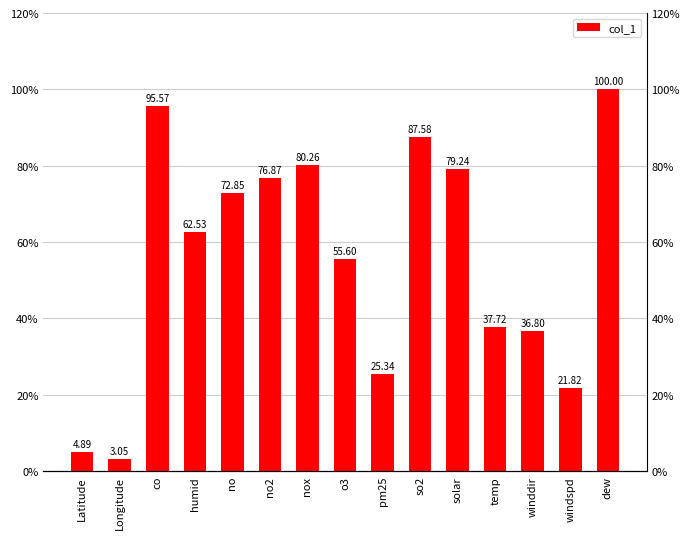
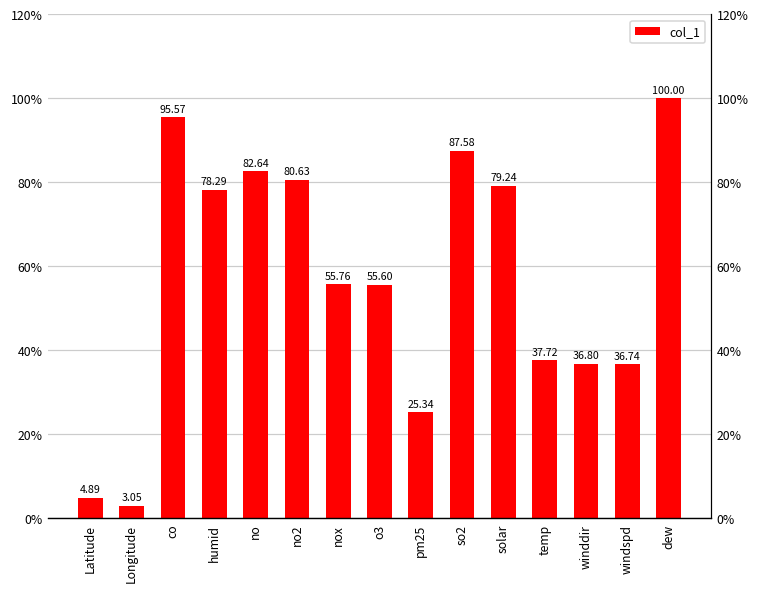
  {
    "Latitude": 4.89,
    "Longitude": 3.05,
    "co": 95.57,
-   "humid": 62.53,
-   "no": 72.85,
-   "no2": 76.87,
-   "nox": 80.26,
+   "humid": 78.29,
+   "no": 82.64,
+   "no2": 80.63,
+   "nox": 55.76,
    "o3": 55.60,
    "pm25": 25.34,
    "so2": 87.58,
    "solar": 79.24,
    "temp": 37.72,
    "winddir": 36.80,
-   "windspd": 21.82,
+   "windspd": 36.74,
    "dew": 100.00
  }
